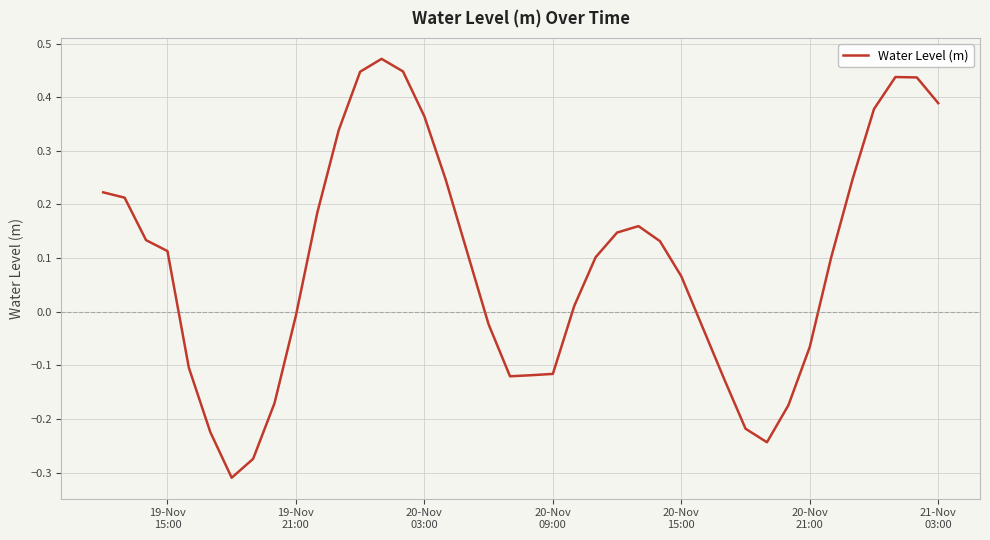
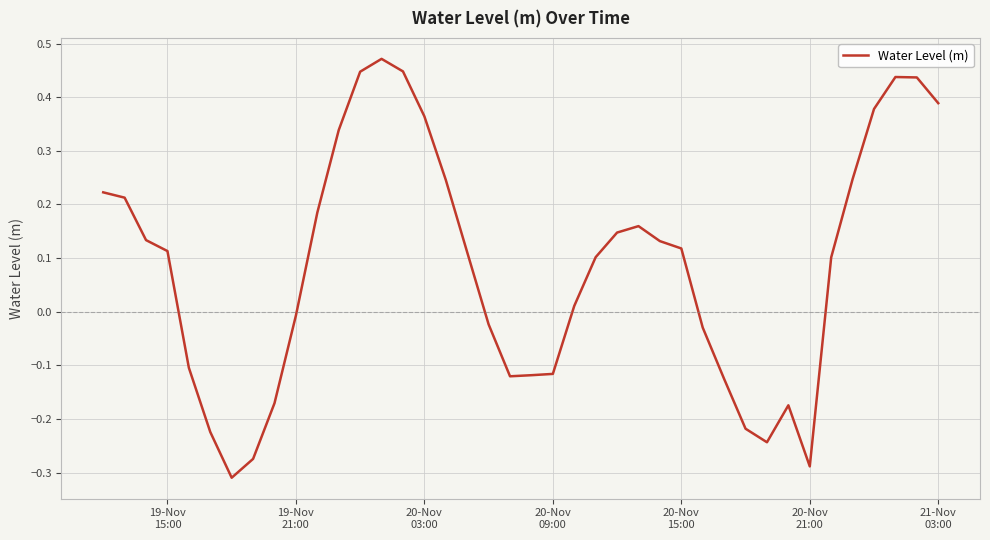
  {
    "19-Nov 15:00": 0.11,
    "19-Nov 21:00": -0.01,
    "20-Nov 03:00": 0.36,
    "20-Nov 09:00": -0.12,
-   "20-Nov 15:00": 0.07,
-   "20-Nov 21:00": -0.07,
+   "20-Nov 15:00": 0.12,
+   "20-Nov 21:00": -0.29,
    "21-Nov 03:00": 0.39
  }
